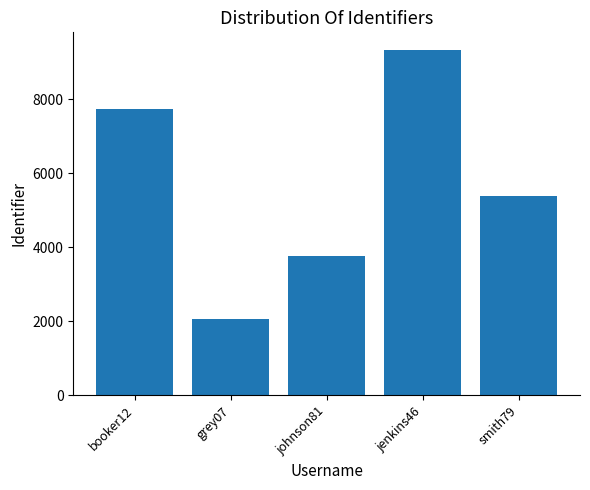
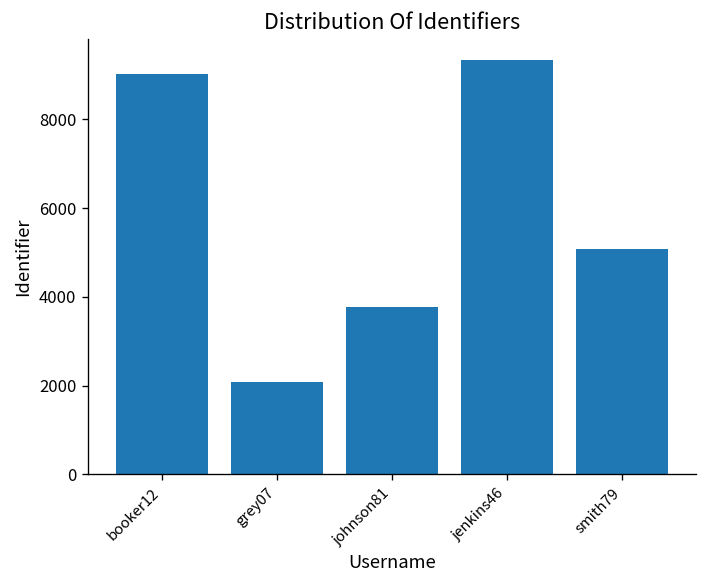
  {
-   "booker12": 7700,
+   "booker12": 9000,
    "grey07": 2100,
    "johnson81": 3800,
    "jenkins46": 9300,
-   "smith79": 5400
+   "smith79": 5100
  }
